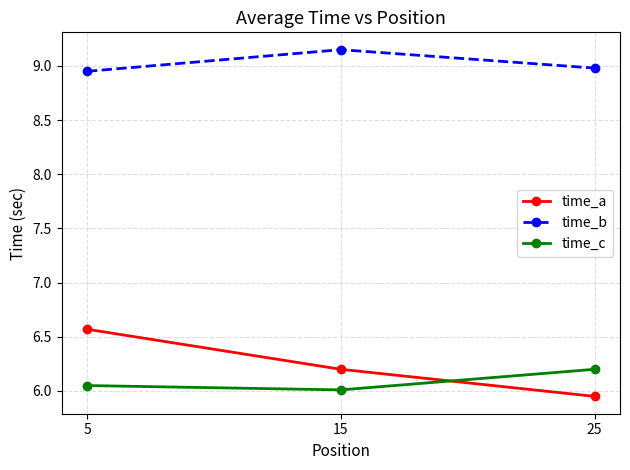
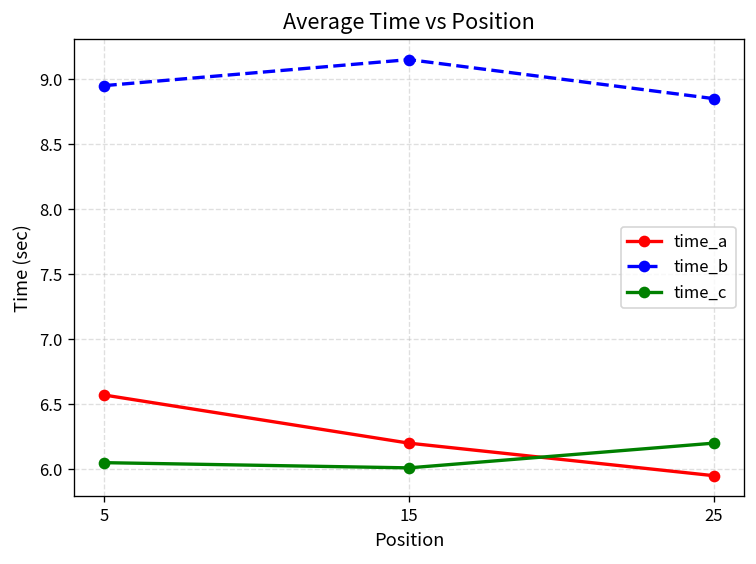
  {
    "time_a": {
      "5": 6.57,
      "15": 6.20,
      "25": 5.95
    },
    "time_b": {
      "5": 8.95,
      "15": 9.15,
-     "25": 8.98
+     "25": 8.85
    },
    "time_c": {
      "5": 6.05,
      "15": 6.01,
      "25": 6.20
    }
  }
